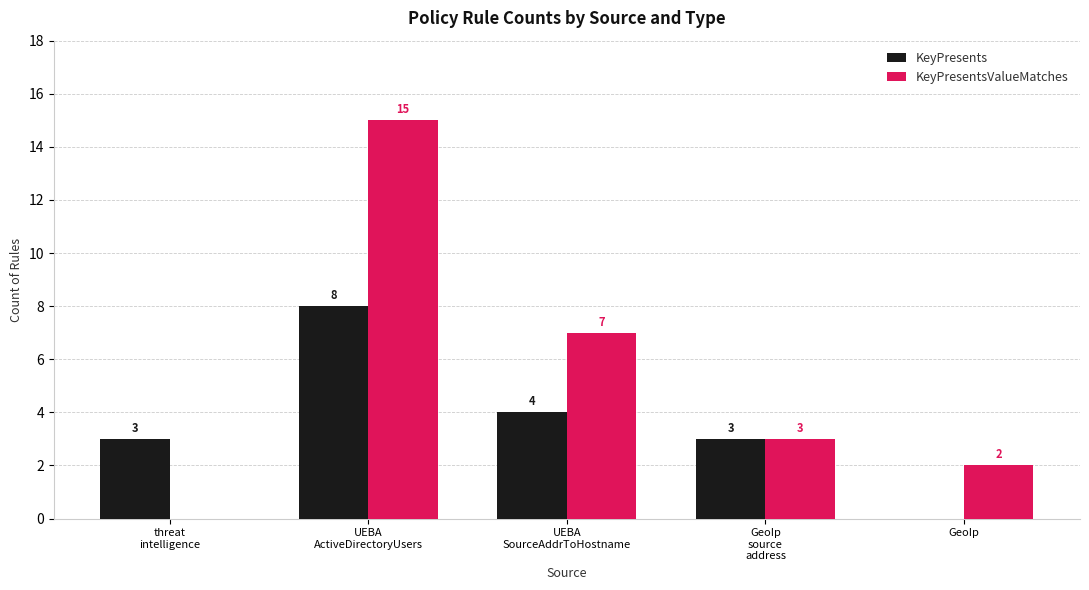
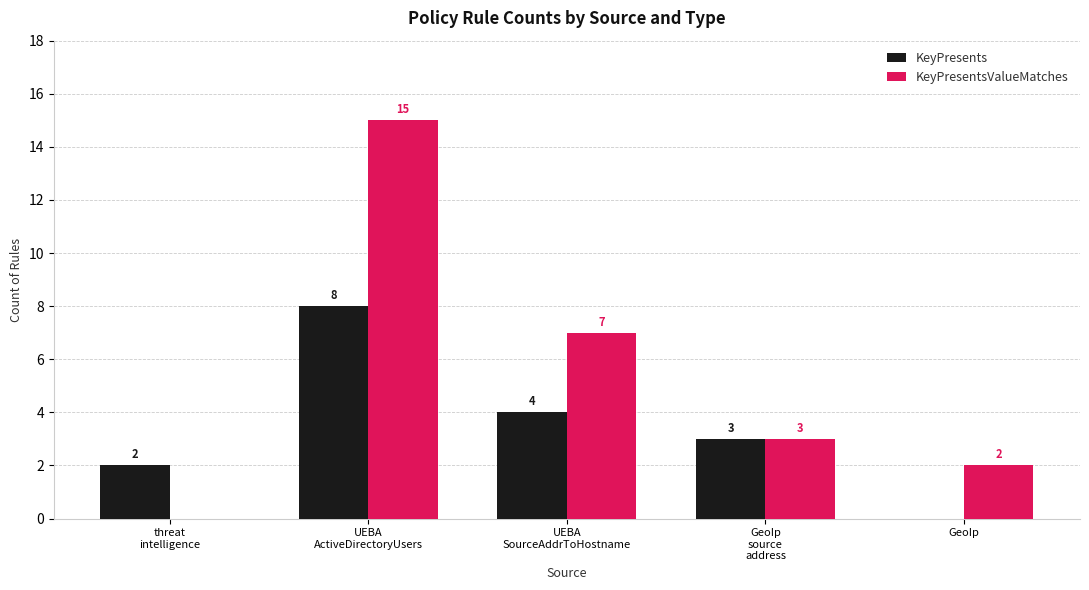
  {
    "KeyPresents": {
-     "threat intelligence": 3,
+     "threat intelligence": 2,
      "UEBA ActiveDirectoryUsers": 8,
      "UEBA SourceAddrToHostname": 4,
      "GeoIp source address": 3
    },
    "KeyPresentsValueMatches": {
      "UEBA ActiveDirectoryUsers": 15,
      "UEBA SourceAddrToHostname": 7,
      "GeoIp source address": 3,
      "GeoIp": 2
    }
  }
